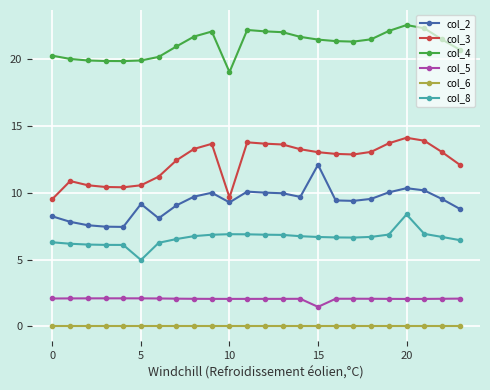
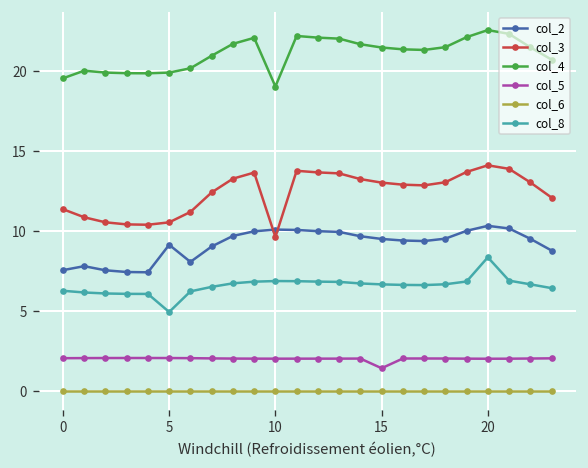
  {
    "col_2": {
-     "0": 8.2,
+     "0": 7.6,
      "5": 9.2,
-     "10": 9.3,
-     "15": 12.1,
+     "10": 10.1,
+     "15": 9.5,
      "20": 10.3
    },
    "col_3": {
-     "0": 9.5,
+     "0": 11.4,
      "5": 10.6,
      "10": 9.7,
      "15": 13.0,
      "20": 14.1
    },
    "col_4": {
-     "0": 20.3,
+     "0": 19.6,
      "5": 19.9,
      "10": 19.0,
      "15": 21.5,
      "20": 22.6
    },
    "col_5": {
      "0": 2.1,
      "5": 2.1,
      "10": 2.0,
      "15": 1.5,
      "20": 2.0
    },
    "col_6": {
      "0": 0.0,
      "5": 0.0,
      "10": 0.0,
      "15": 0.0,
      "20": 0.0
    },
    "col_8": {
      "0": 6.3,
      "5": 5.0,
      "10": 6.9,
      "15": 6.7,
      "20": 8.4
    }
  }
